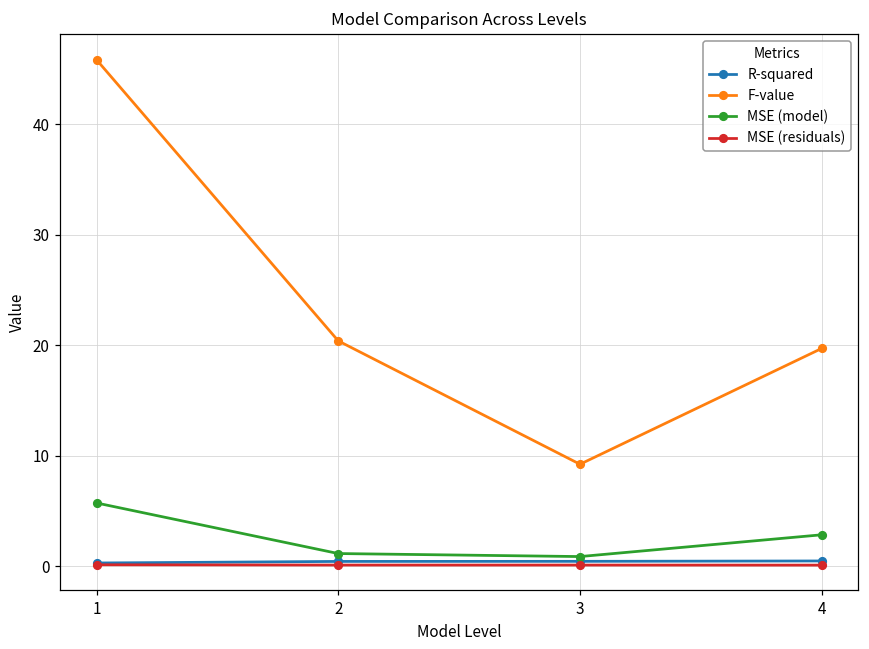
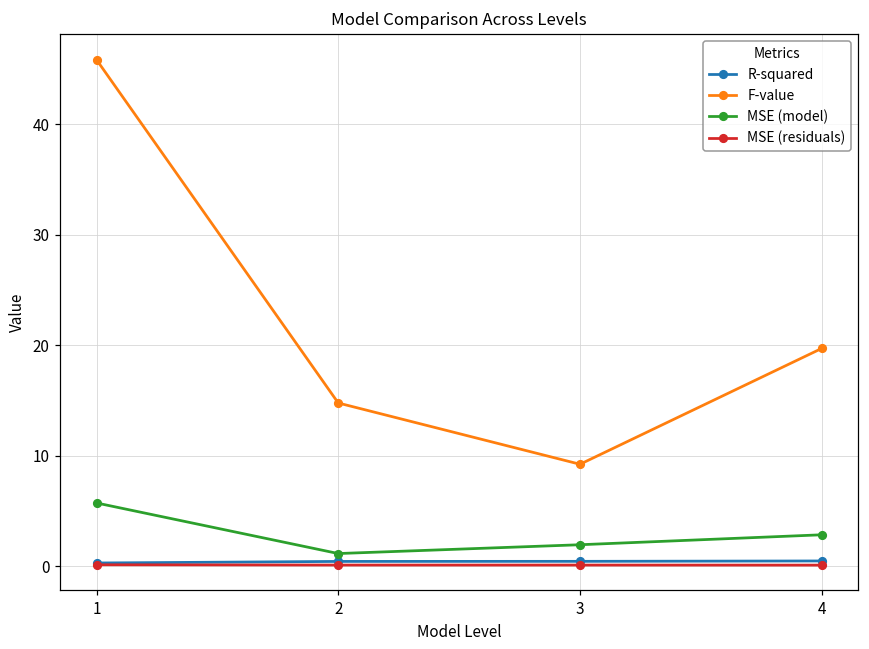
  {
    "R-squared": {
      "2": 0.4,
      "3": 0.5,
      "4": 0.5
    },
    "F-value": {
      "1": 45.8,
-     "2": 20.4,
+     "2": 14.8,
      "3": 9.2,
      "4": 19.7
    },
    "MSE (model)": {
      "1": 5.7,
      "2": 1.2,
-     "3": 0.9,
+     "3": 2.0,
      "4": 2.9
    },
    "MSE (residuals)": {
      "2": 0.1,
      "3": 0.1,
      "4": 0.1
    }
  }
